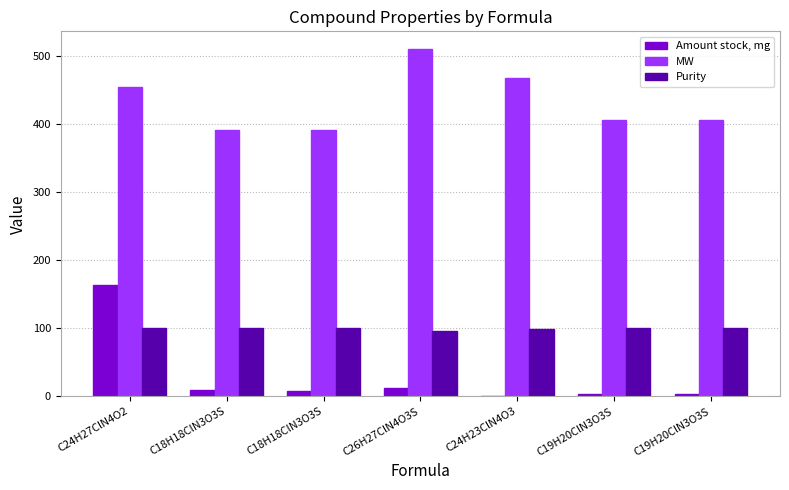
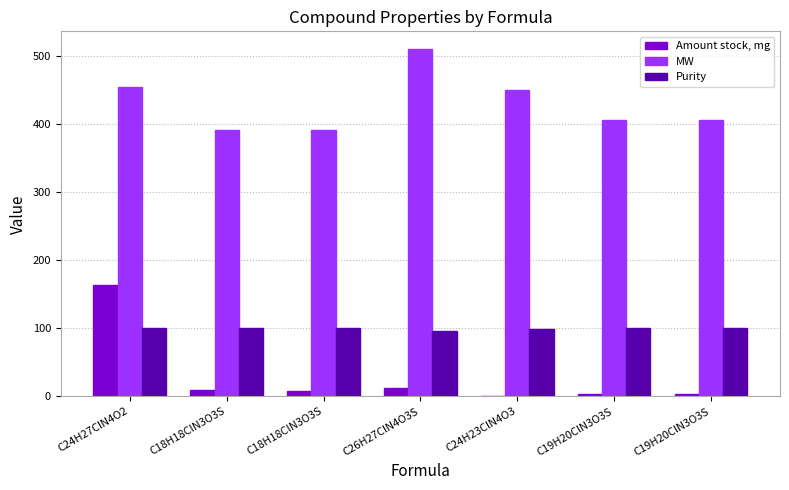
  {
    "MW": {
      "C24H27ClN4O2": 460,
      "C26H27ClN4O3S": 510,
-     "C24H23ClN4O3": 470
+     "C24H23ClN4O3": 450
    }
  }
